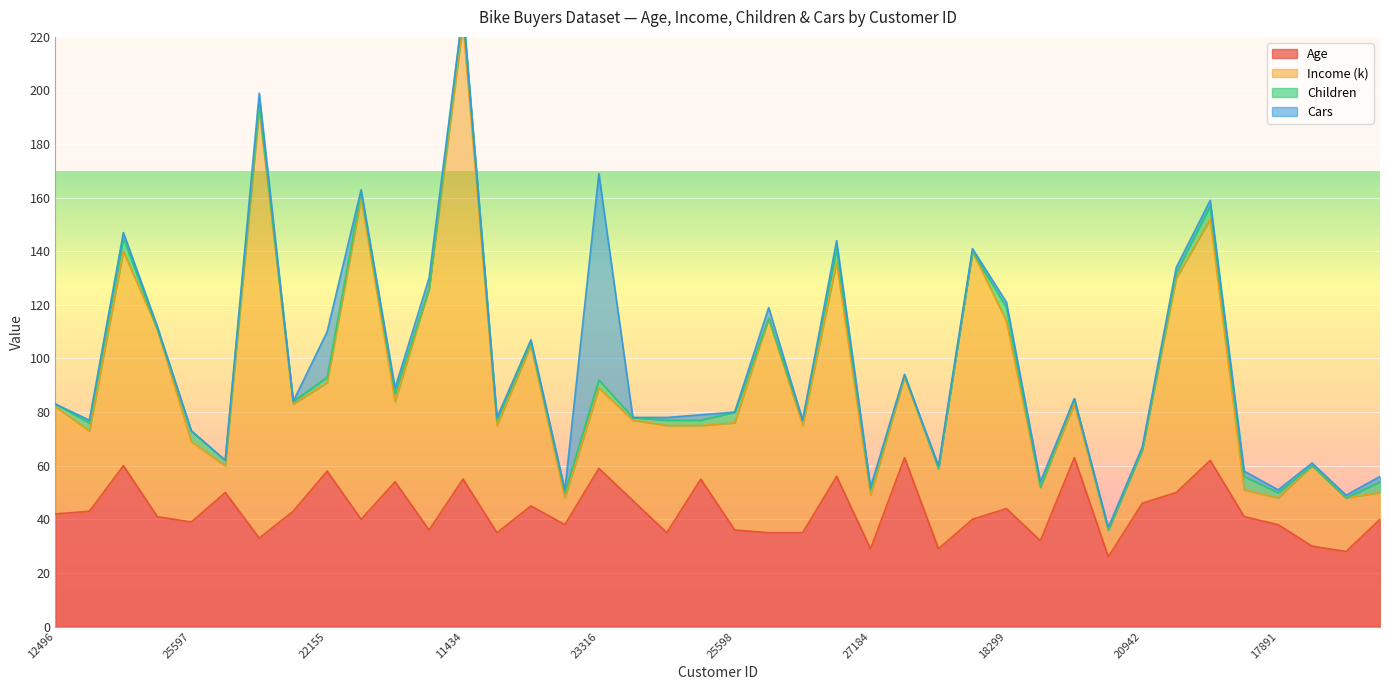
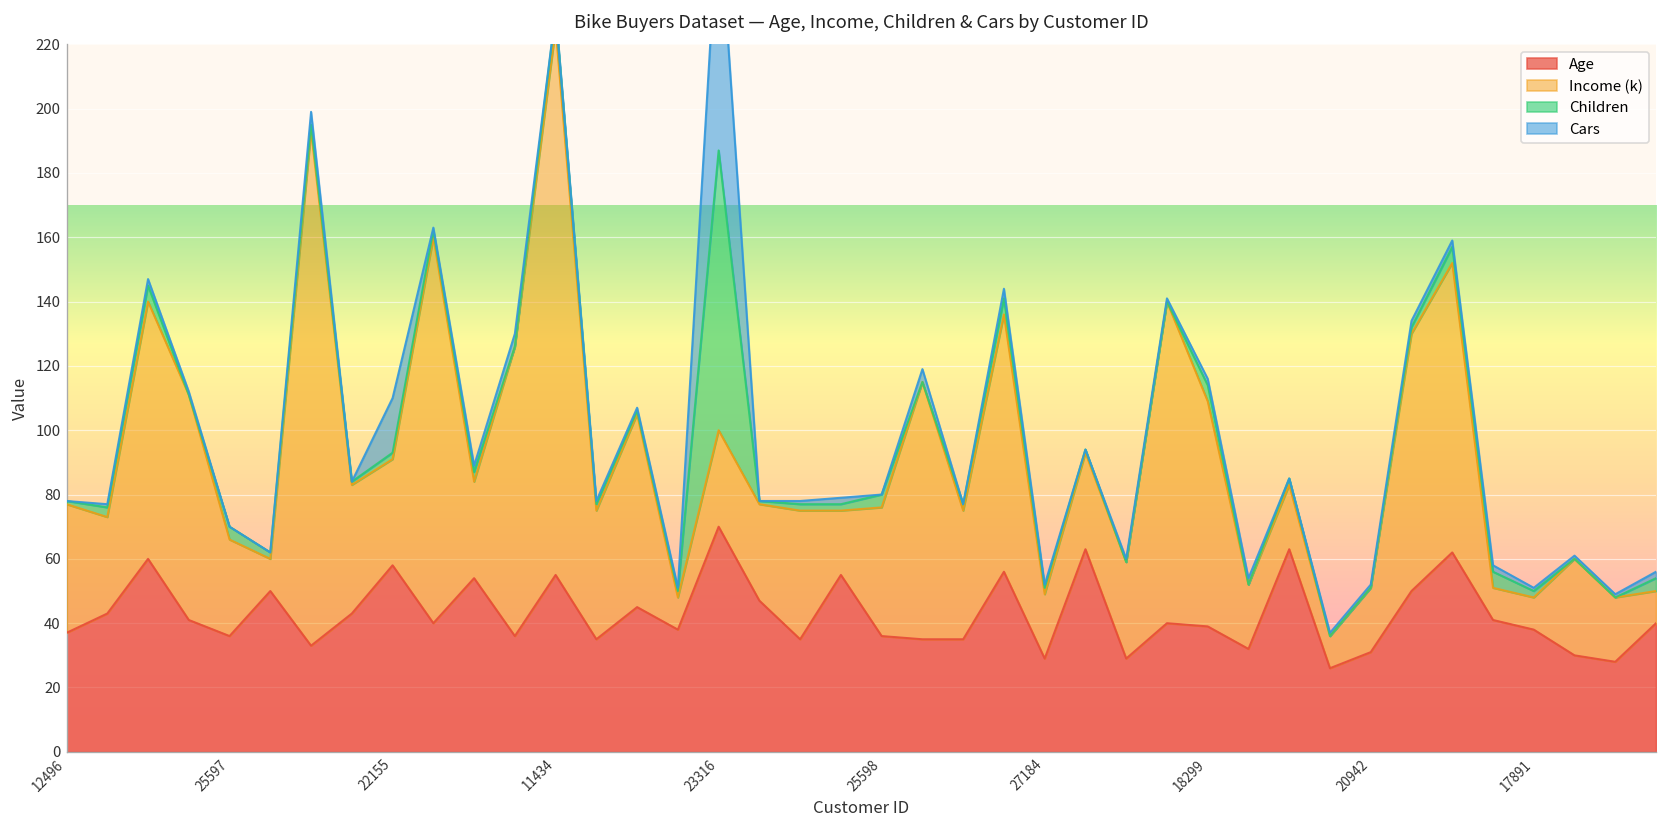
  {
    "Age": {
-     "12496": 42,
-     "25597": 39,
+     "12496": 37,
+     "25597": 36,
      "22155": 58,
      "11434": 55,
-     "23316": 59,
+     "23316": 70,
      "25598": 36,
      "27184": 29,
-     "18299": 44,
-     "20942": 46,
+     "18299": 39,
+     "20942": 31,
      "17891": 38
    },
    "Income (k)": {
      "12496": 40,
      "25597": 30,
      "22155": 33,
      "23316": 30,
      "25598": 40,
      "27184": 20,
      "18299": 70,
      "17891": 10
    },
    "Children": {
      "22155": 2,
-     "23316": 3,
+     "23316": 87,
      "27184": 2,
      "18299": 5,
      "17891": 2
    },
    "Cars": {
      "22155": 17,
      "27184": 1,
      "18299": 2,
      "20942": 1,
      "17891": 1
    }
  }
